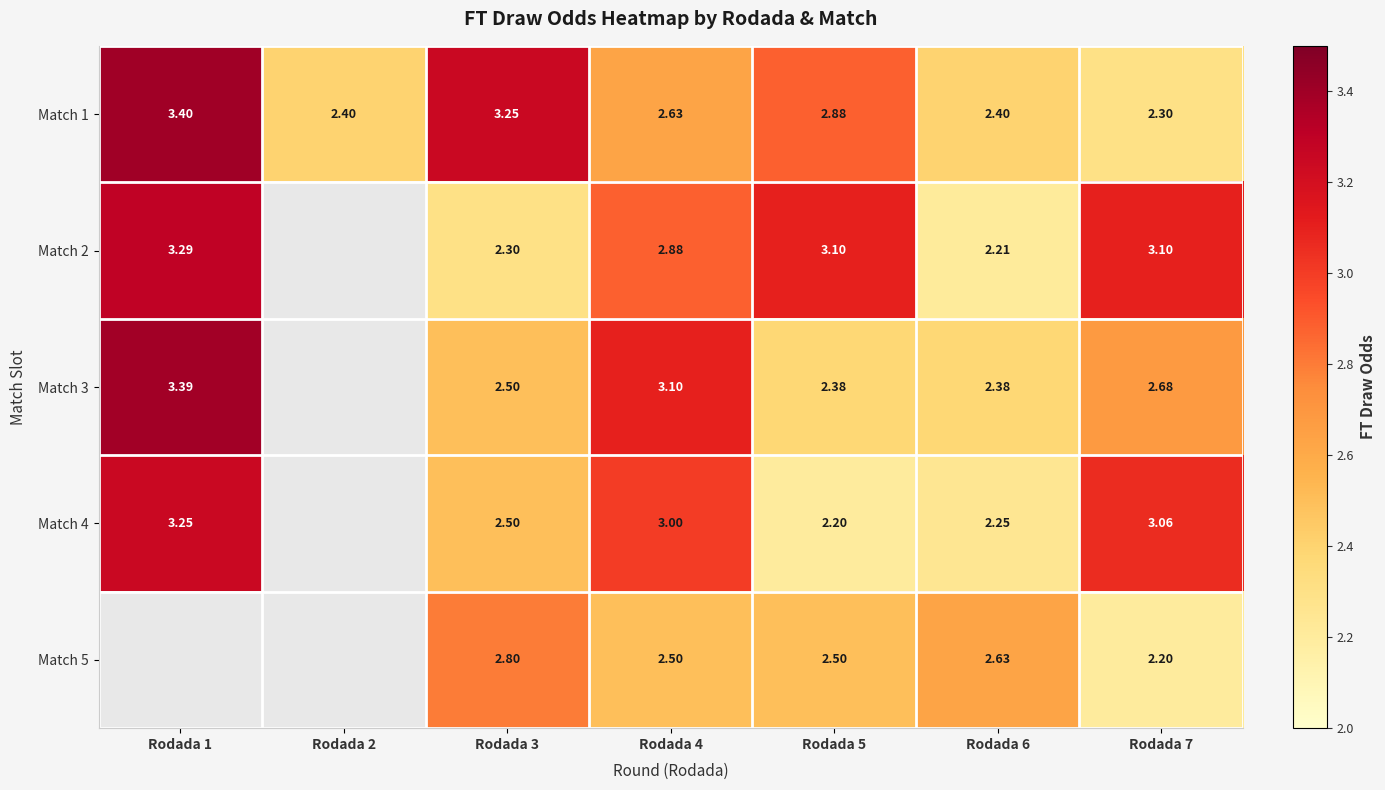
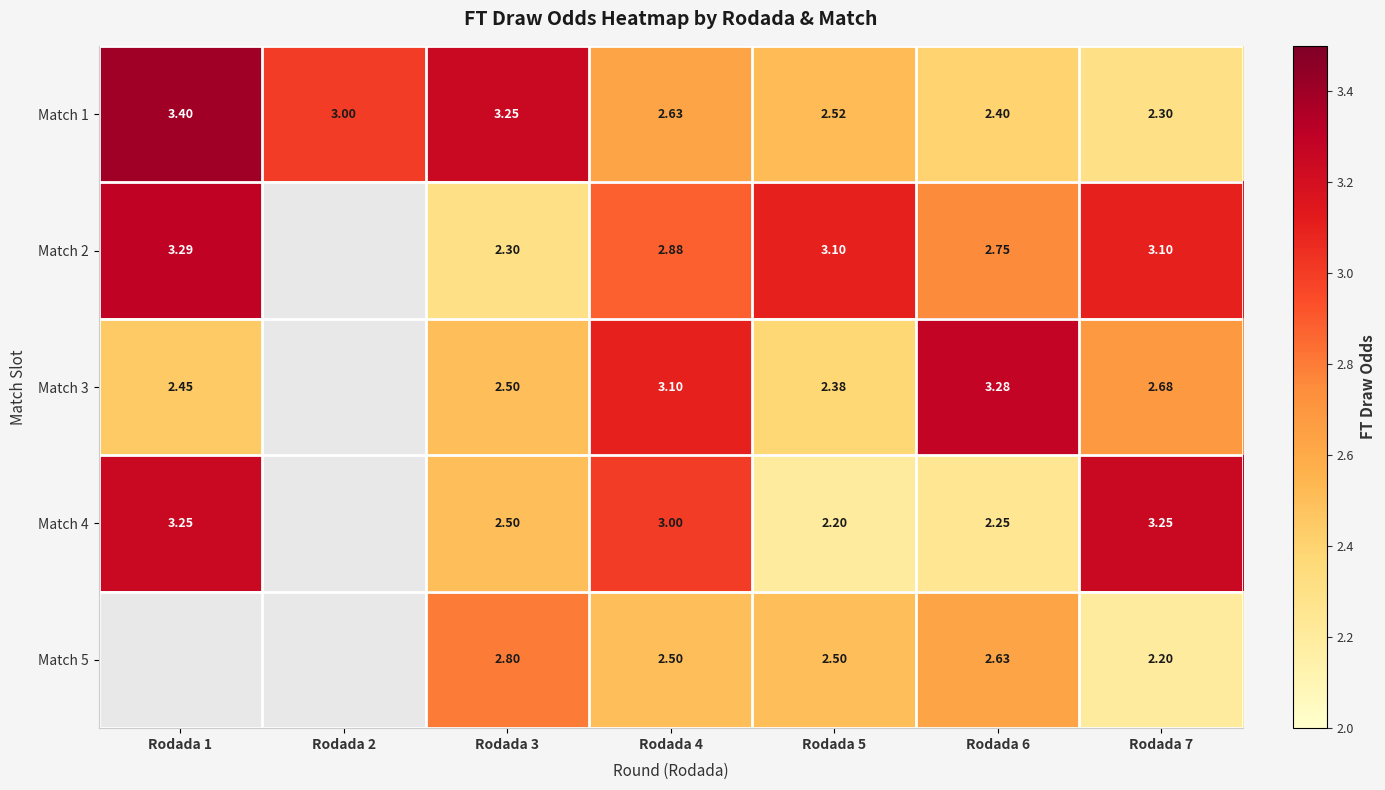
  {
    "Match 1": {
      "Rodada 1": 3.40,
-     "Rodada 2": 2.40,
+     "Rodada 2": 3.00,
      "Rodada 3": 3.25,
      "Rodada 4": 2.63,
-     "Rodada 5": 2.88,
+     "Rodada 5": 2.52,
      "Rodada 6": 2.40,
      "Rodada 7": 2.30
    },
    "Match 2": {
      "Rodada 1": 3.29,
      "Rodada 3": 2.30,
      "Rodada 4": 2.88,
      "Rodada 5": 3.10,
-     "Rodada 6": 2.21,
+     "Rodada 6": 2.75,
      "Rodada 7": 3.10
    },
    "Match 3": {
-     "Rodada 1": 3.39,
+     "Rodada 1": 2.45,
      "Rodada 3": 2.50,
      "Rodada 4": 3.10,
      "Rodada 5": 2.38,
-     "Rodada 6": 2.38,
+     "Rodada 6": 3.28,
      "Rodada 7": 2.68
    },
    "Match 4": {
      "Rodada 1": 3.25,
      "Rodada 3": 2.50,
      "Rodada 4": 3.00,
      "Rodada 5": 2.20,
      "Rodada 6": 2.25,
-     "Rodada 7": 3.06
+     "Rodada 7": 3.25
    },
    "Match 5": {
      "Rodada 3": 2.80,
      "Rodada 4": 2.50,
      "Rodada 5": 2.50,
      "Rodada 6": 2.63,
      "Rodada 7": 2.20
    }
  }
